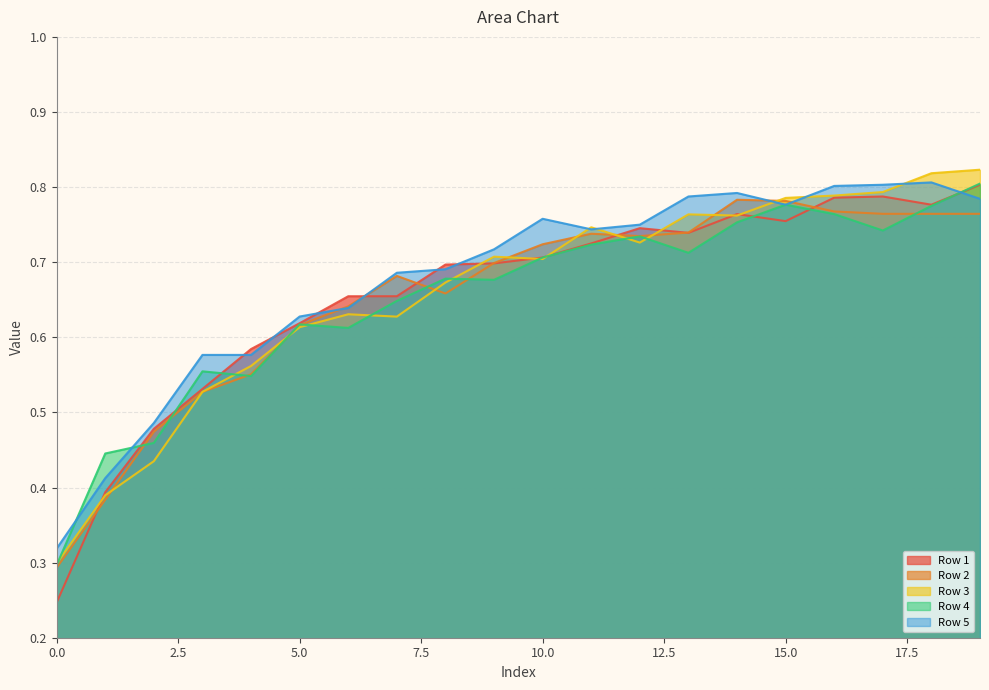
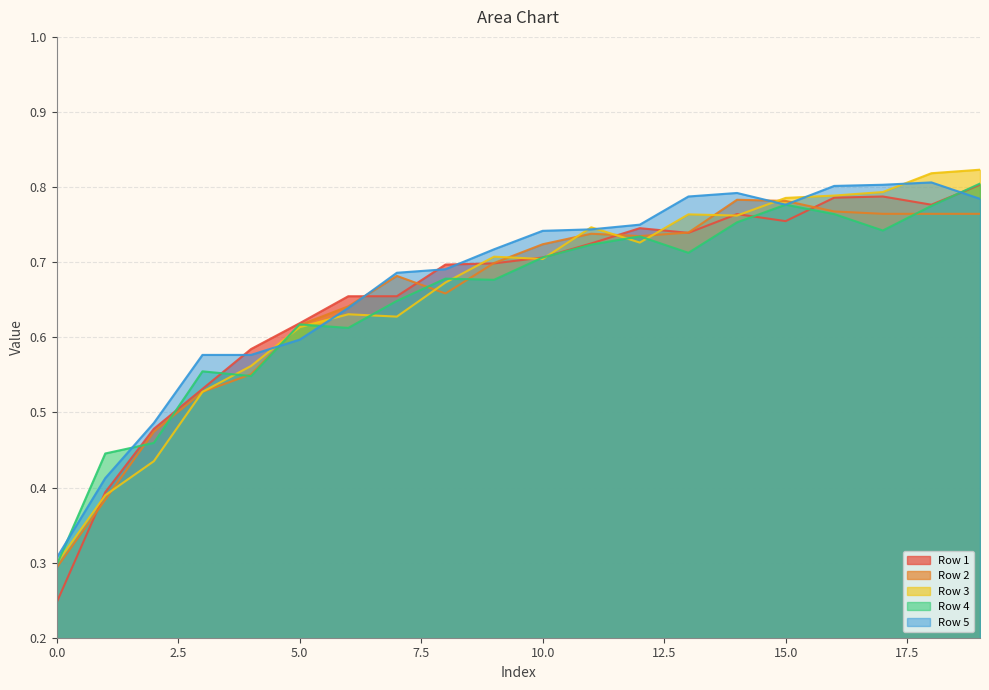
  {
    "Row 3": {
      "15.0": 0.79
    },
    "Row 5": {
-     "0.0": 0.32,
-     "5.0": 0.63,
-     "10.0": 0.76
+     "0.0": 0.31,
+     "5.0": 0.60,
+     "10.0": 0.74
    }
  }
